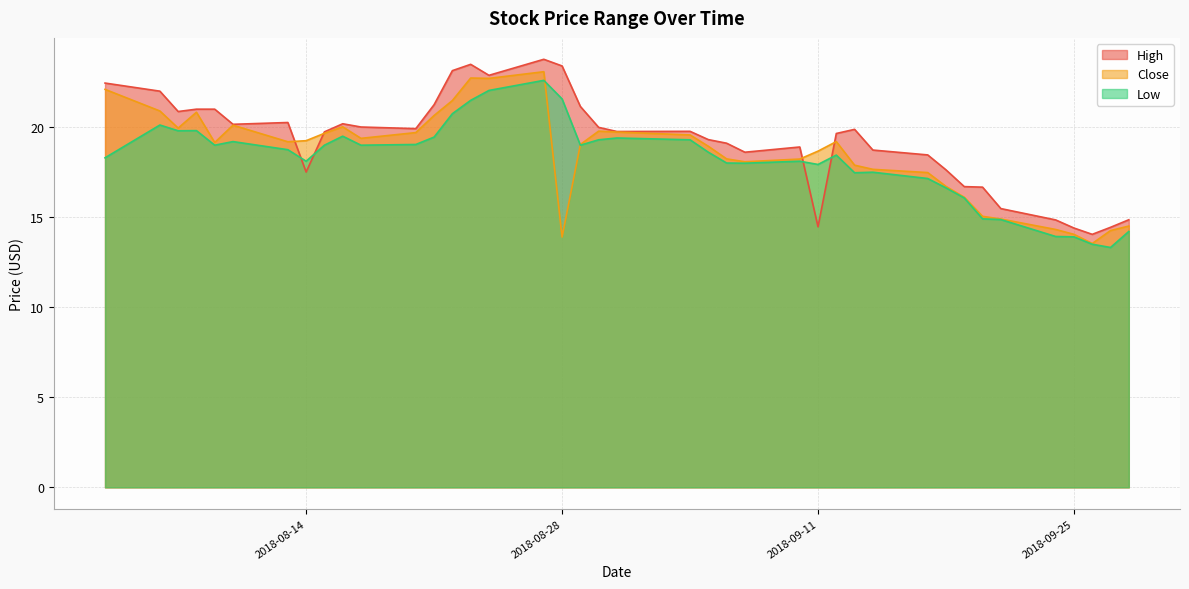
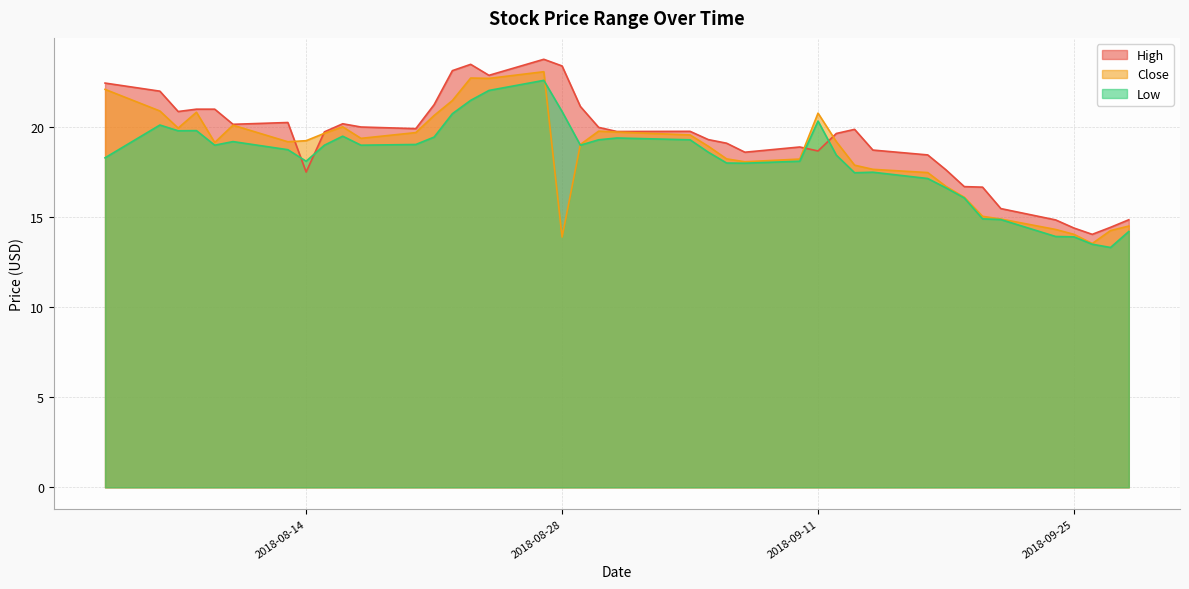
  {
    "High": {
      "2018-08-14": 17.5,
      "2018-08-28": 23.4,
-     "2018-09-11": 14.5,
+     "2018-09-11": 18.7,
      "2018-09-25": 14.4
    },
    "Close": {
      "2018-08-14": 19.3,
      "2018-08-28": 13.9,
-     "2018-09-11": 18.7,
+     "2018-09-11": 20.8,
      "2018-09-25": 14.1
    },
    "Low": {
      "2018-08-14": 18.1,
-     "2018-08-28": 21.6,
-     "2018-09-11": 17.9,
+     "2018-08-28": 20.9,
+     "2018-09-11": 20.3,
      "2018-09-25": 13.9
    }
  }
